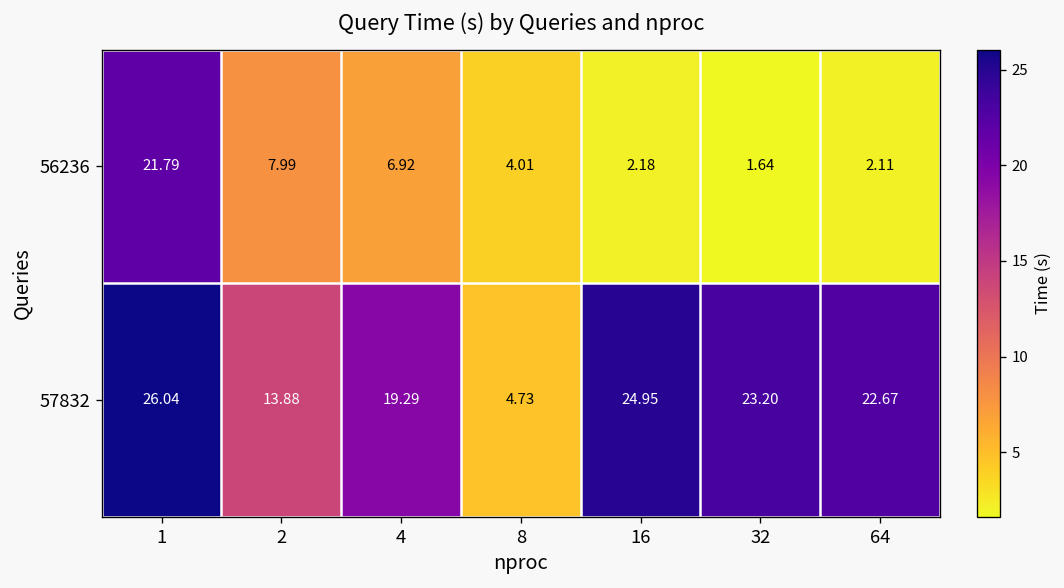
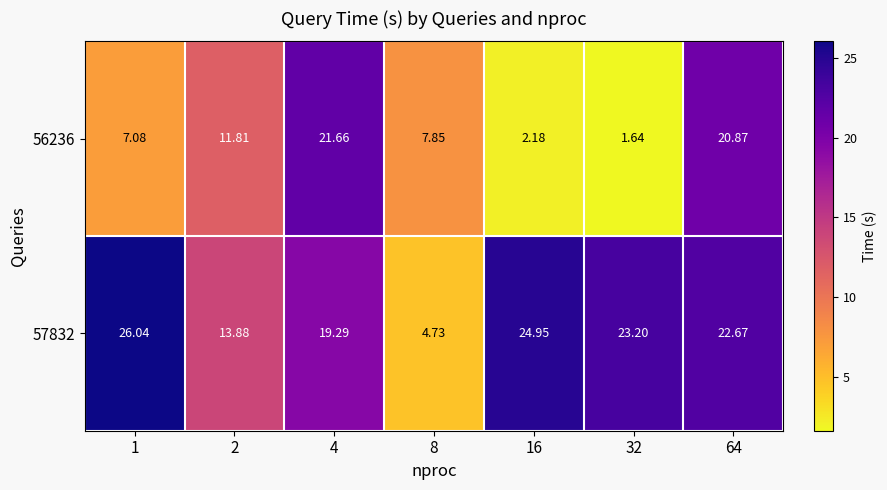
  {
    "56236": {
-     "1": 21.79,
-     "2": 7.99,
-     "4": 6.92,
-     "8": 4.01,
+     "1": 7.08,
+     "2": 11.81,
+     "4": 21.66,
+     "8": 7.85,
      "16": 2.18,
      "32": 1.64,
-     "64": 2.11
+     "64": 20.87
    },
    "57832": {
      "1": 26.04,
      "2": 13.88,
      "4": 19.29,
      "8": 4.73,
      "16": 24.95,
      "32": 23.20,
      "64": 22.67
    }
  }
